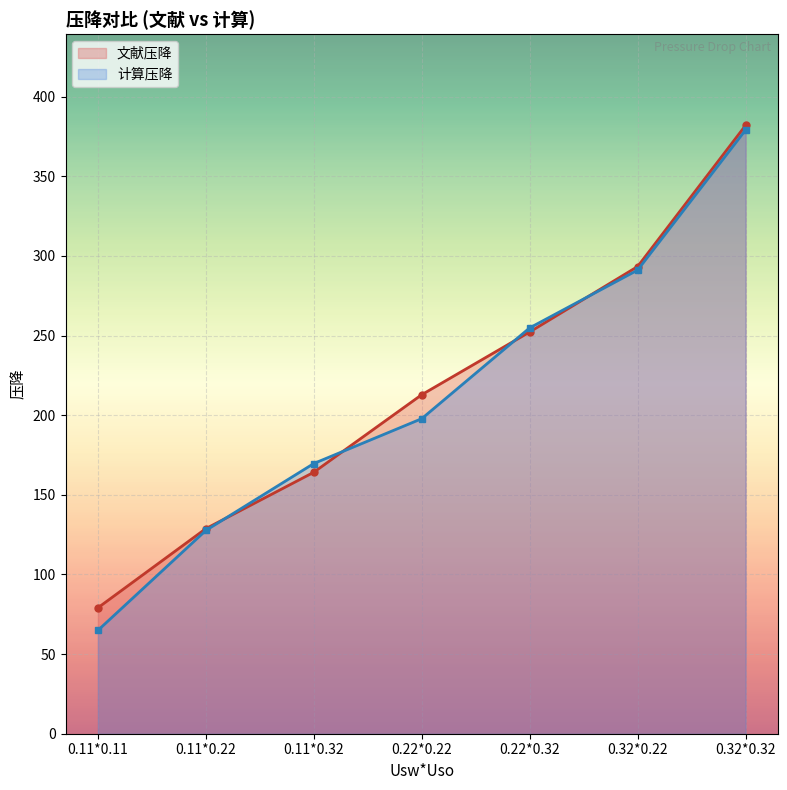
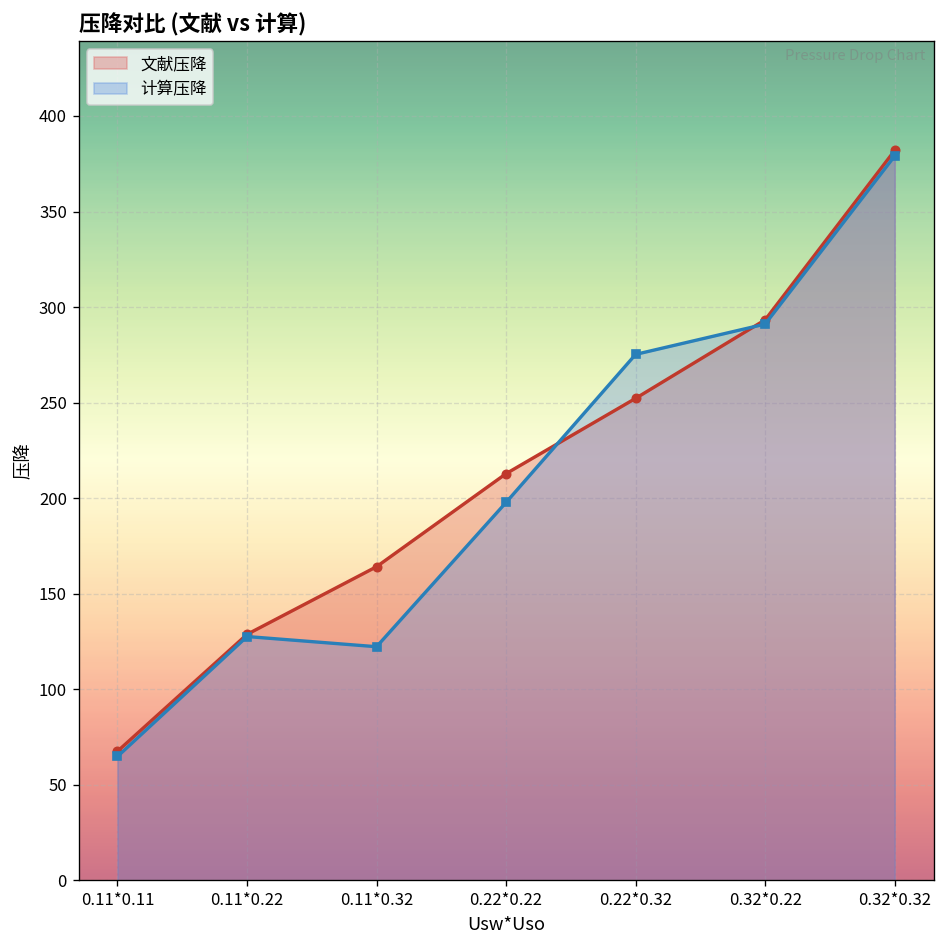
  {
    "文献压降": {
-     "0.11*0.11": 79,
+     "0.11*0.11": 68,
      "0.11*0.32": 164,
      "0.22*0.22": 213,
      "0.22*0.32": 252,
      "0.32*0.22": 293,
      "0.32*0.32": 382
    },
    "计算压降": {
      "0.11*0.11": 65,
-     "0.11*0.32": 170,
+     "0.11*0.32": 122,
      "0.22*0.22": 198,
-     "0.22*0.32": 255,
+     "0.22*0.32": 275,
      "0.32*0.22": 291,
      "0.32*0.32": 379
    }
  }
